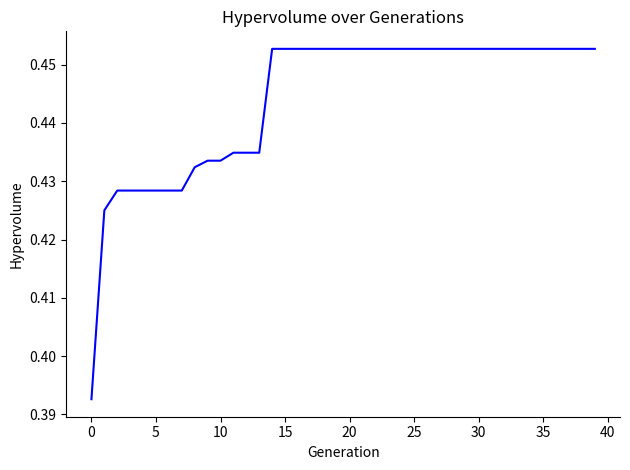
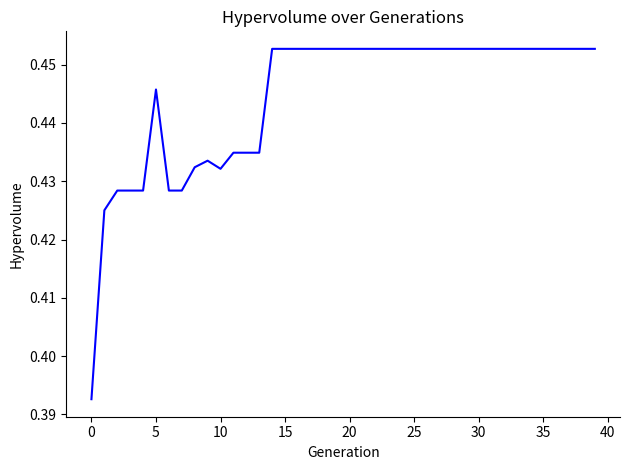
  {
    "0": 0.393,
-   "5": 0.428,
-   "10": 0.434,
+   "5": 0.446,
+   "10": 0.432,
    "15": 0.453,
    "20": 0.453,
    "25": 0.453,
    "30": 0.453,
    "35": 0.453
  }
